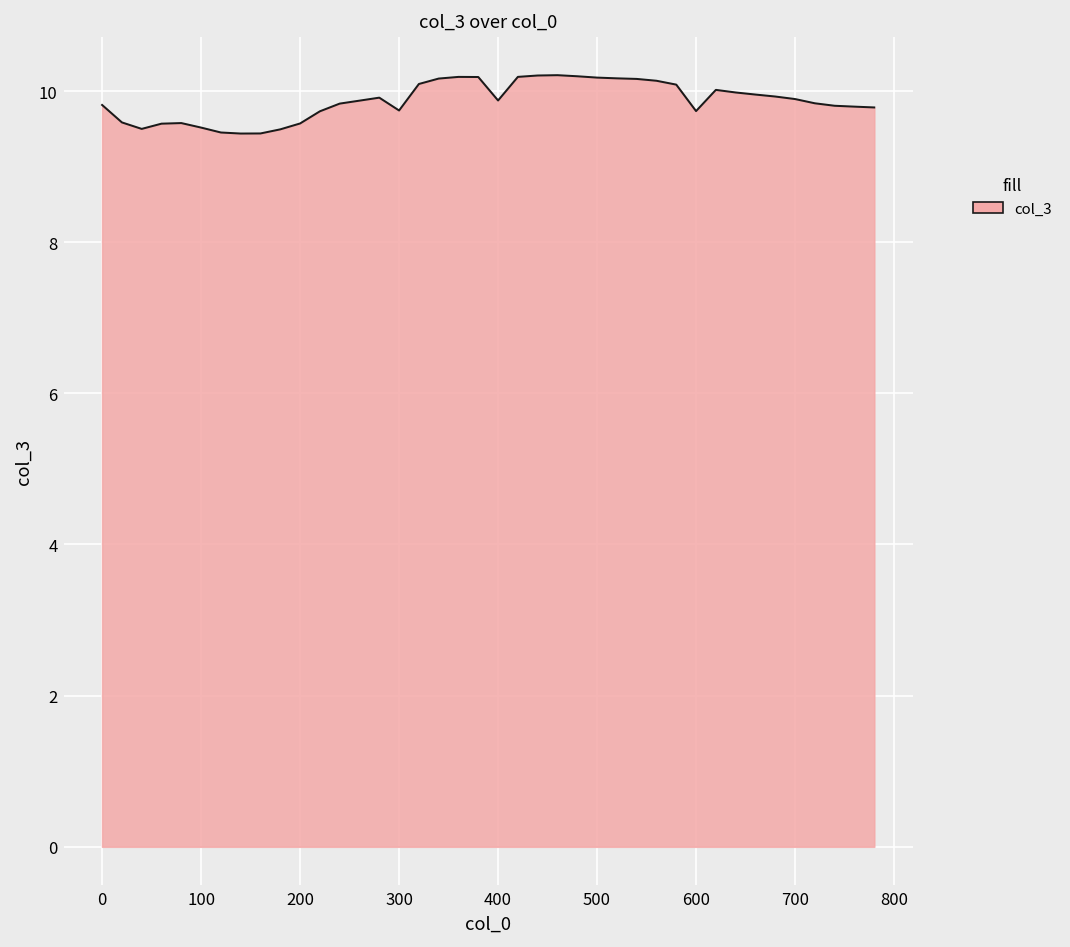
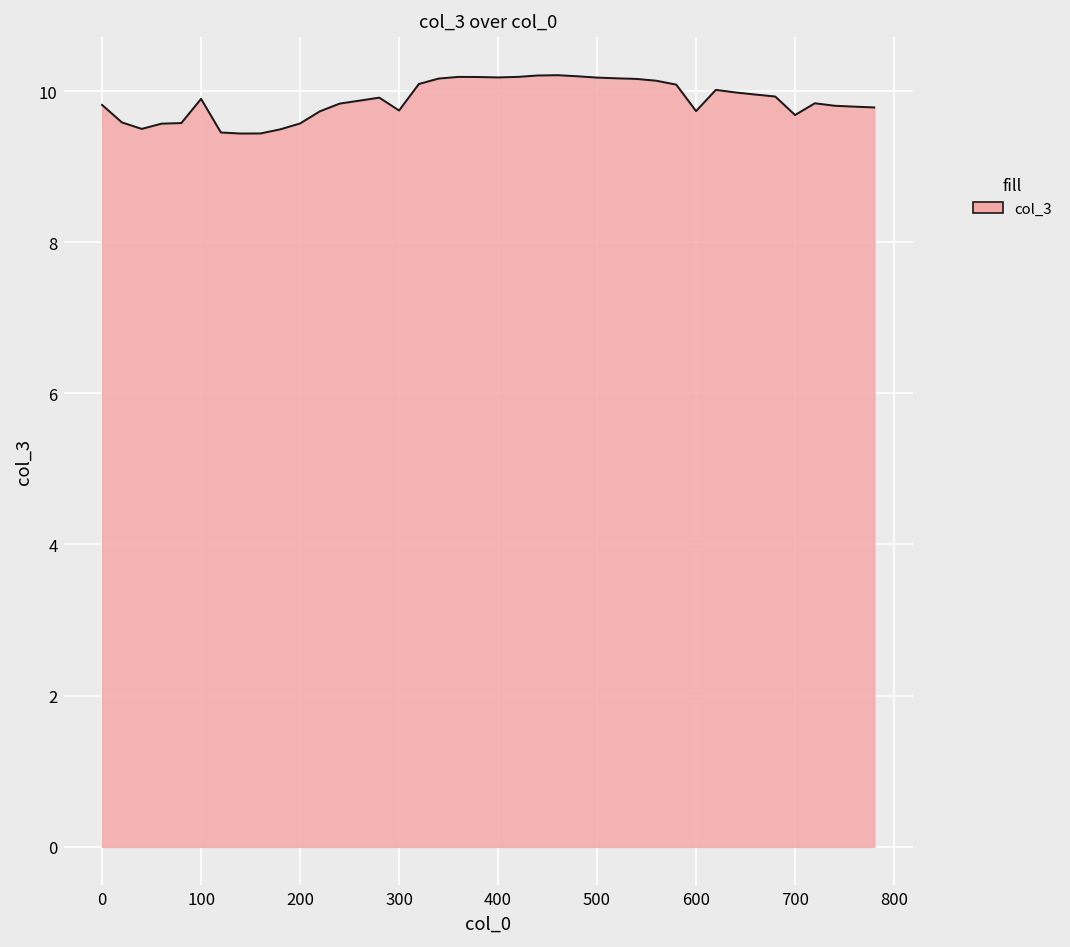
  {
    "0": 9.8,
-   "100": 9.5,
+   "100": 9.9,
    "200": 9.6,
    "300": 9.7,
-   "400": 9.9,
+   "400": 10.2,
    "500": 10.2,
    "600": 9.7,
-   "700": 9.9
+   "700": 9.7
  }
